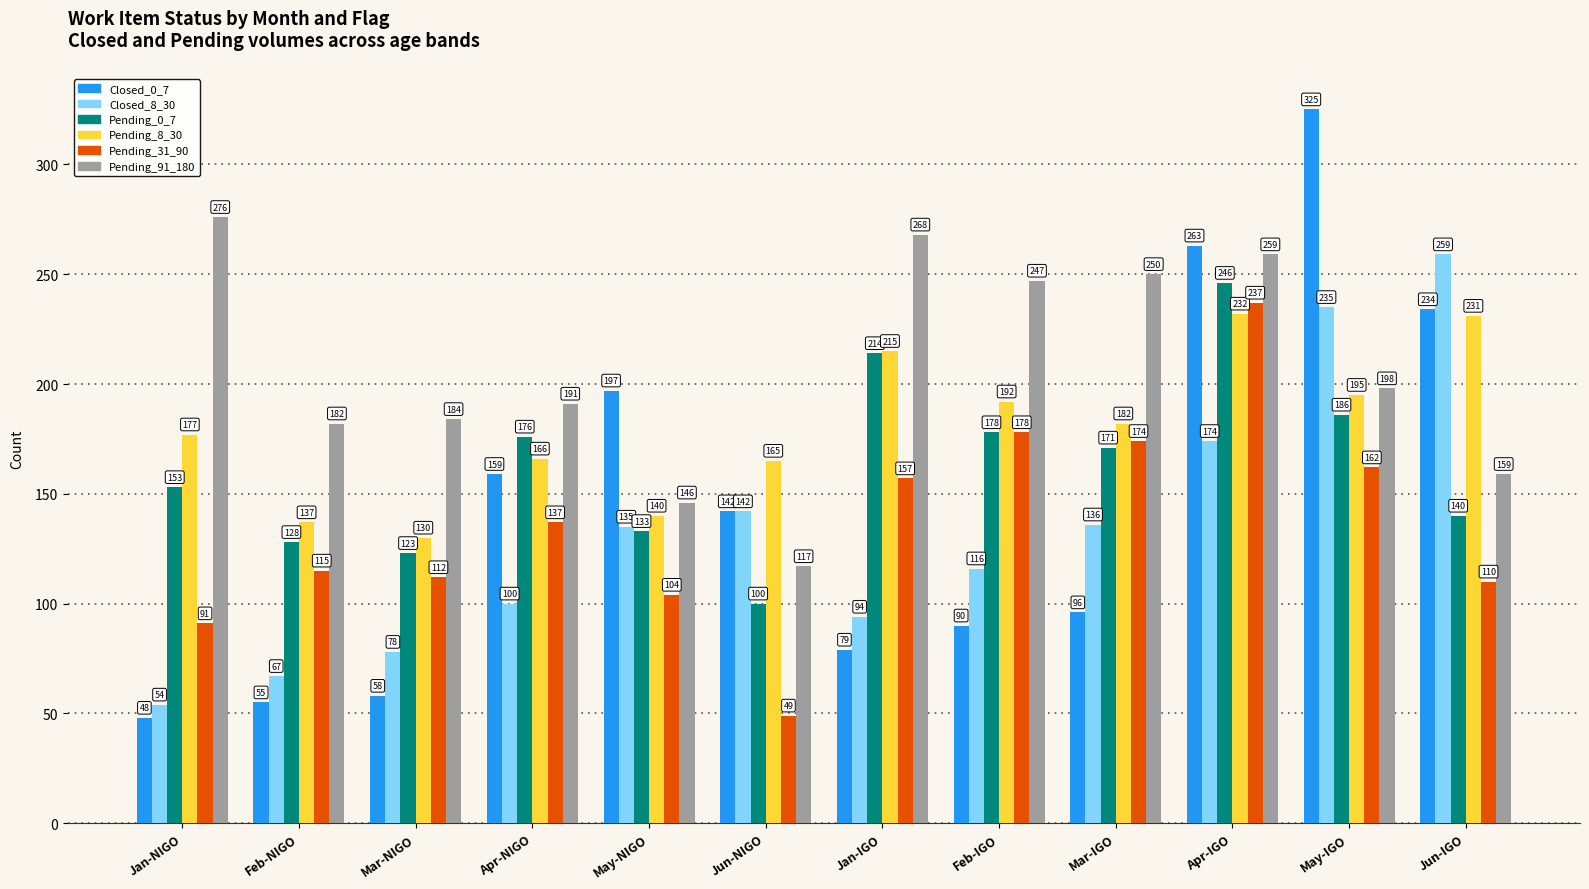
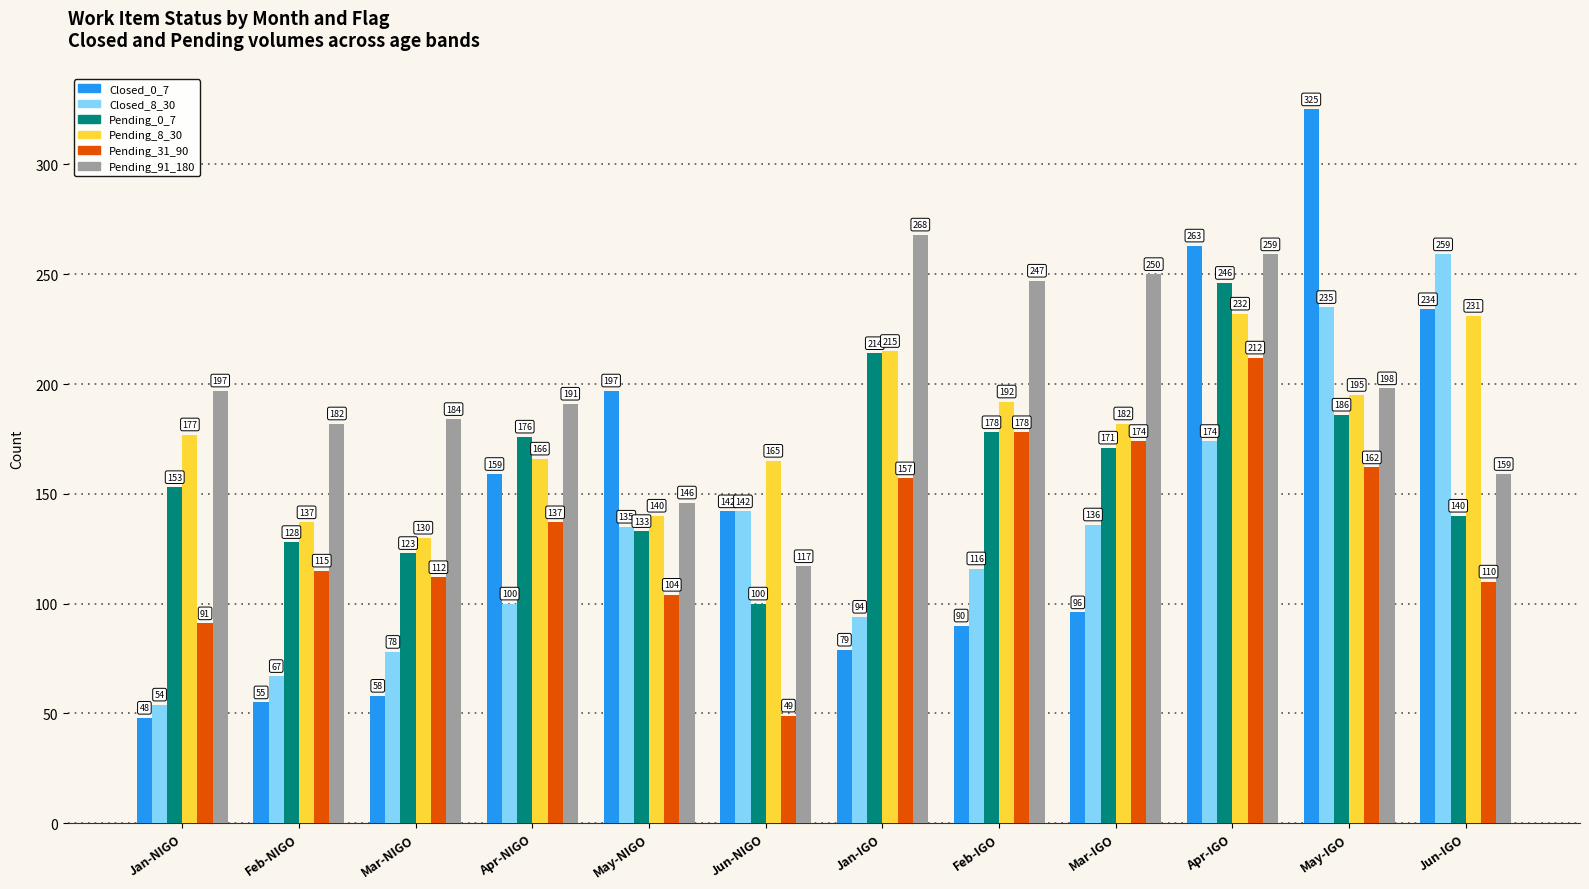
  {
    "Pending_31_90": {
-     "Apr-IGO": 237
+     "Apr-IGO": 212
    },
    "Pending_91_180": {
-     "Jan-NIGO": 276
+     "Jan-NIGO": 197
    }
  }
